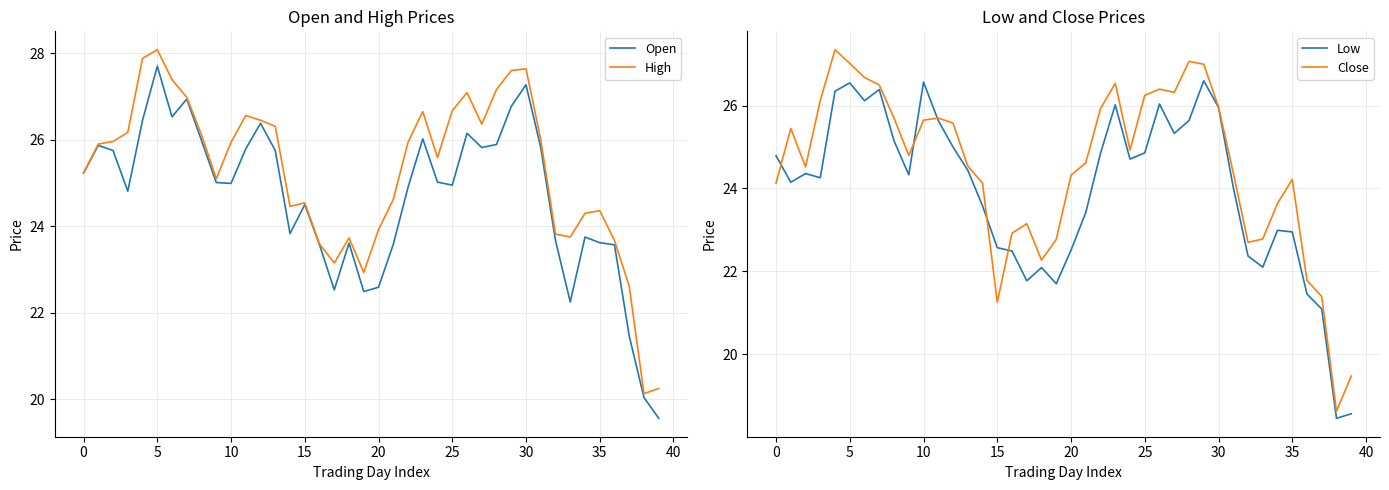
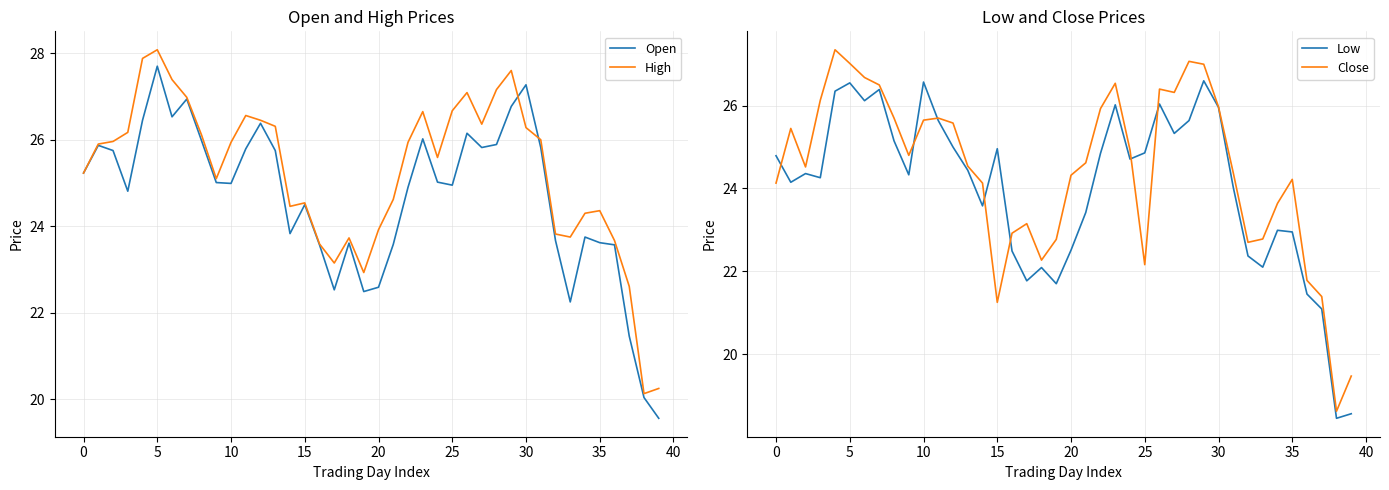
  {
    "Open and High Prices": {
      "Open": {
        "5": 27.7,
        "10": 25.0,
        "20": 22.6,
        "25": 25.0,
        "30": 27.3,
        "35": 23.6
      },
      "High": {
        "5": 28.1,
        "10": 25.9,
        "20": 23.9,
        "25": 26.7,
-       "30": 27.6,
+       "30": 26.3,
        "35": 24.4
      }
    },
    "Low and Close Prices": {
      "Low": {
        "0": 24.8,
        "5": 26.6,
        "10": 26.6,
-       "15": 22.6,
+       "15": 25.0,
        "20": 22.5,
        "25": 24.9,
        "35": 23.0
      },
      "Close": {
        "0": 24.1,
        "5": 27.0,
        "10": 25.7,
        "15": 21.3,
        "20": 24.3,
-       "25": 26.3,
+       "25": 22.2,
        "35": 24.2
      }
    }
  }
